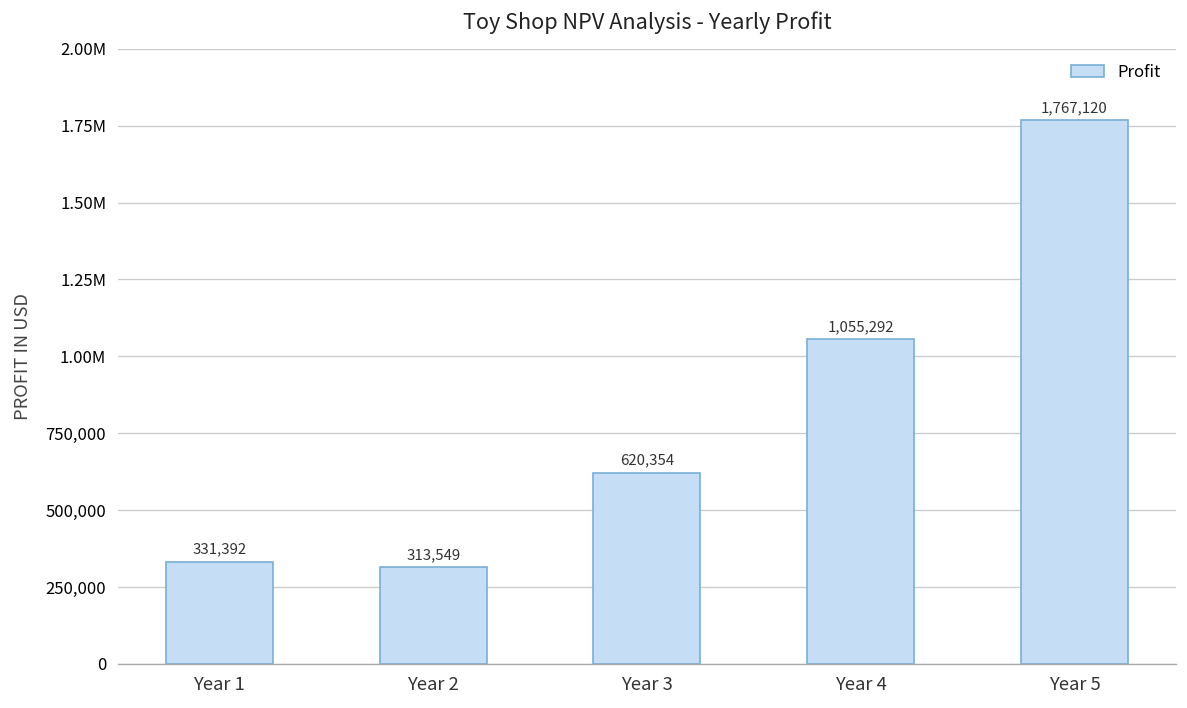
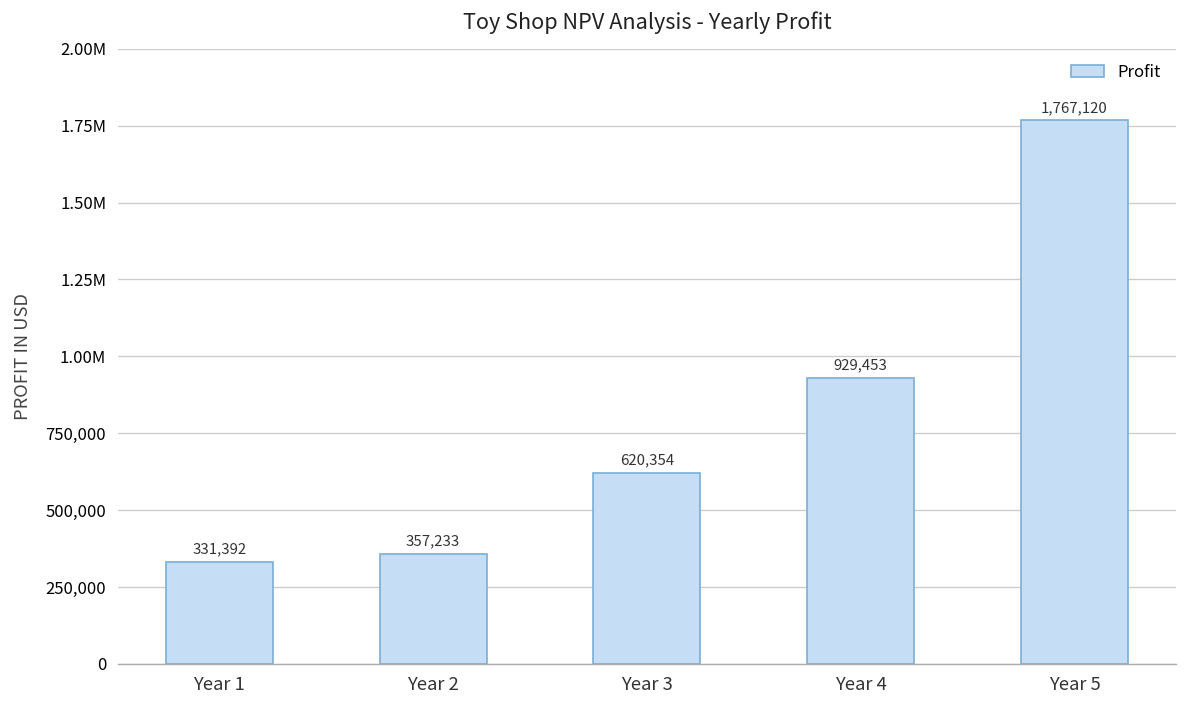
  {
    "Year 1": "331,392",
-   "Year 2": "313,549",
+   "Year 2": "357,233",
    "Year 3": "620,354",
-   "Year 4": "1,055,292",
+   "Year 4": "929,453",
    "Year 5": "1,767,120"
  }
